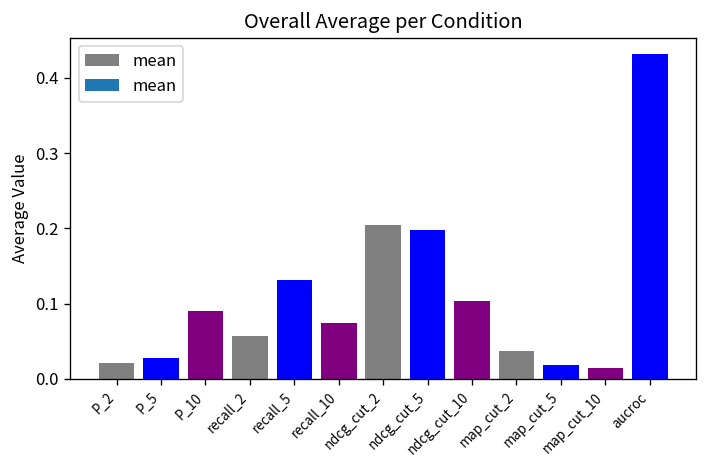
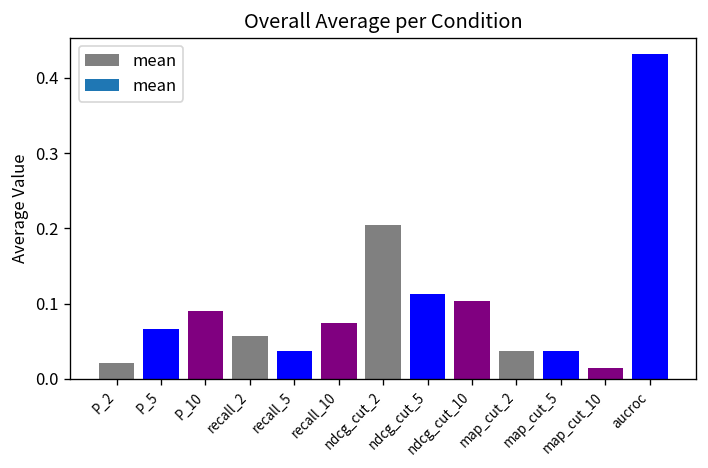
  {
    "P_2": 0.02,
-   "P_5": 0.03,
+   "P_5": 0.07,
    "P_10": 0.09,
    "recall_2": 0.06,
-   "recall_5": 0.13,
+   "recall_5": 0.04,
    "recall_10": 0.07,
    "ndcg_cut_2": 0.20,
-   "ndcg_cut_5": 0.20,
+   "ndcg_cut_5": 0.11,
    "ndcg_cut_10": 0.10,
    "map_cut_2": 0.04,
-   "map_cut_5": 0.02,
+   "map_cut_5": 0.04,
    "map_cut_10": 0.01,
    "aucroc": 0.43
  }
